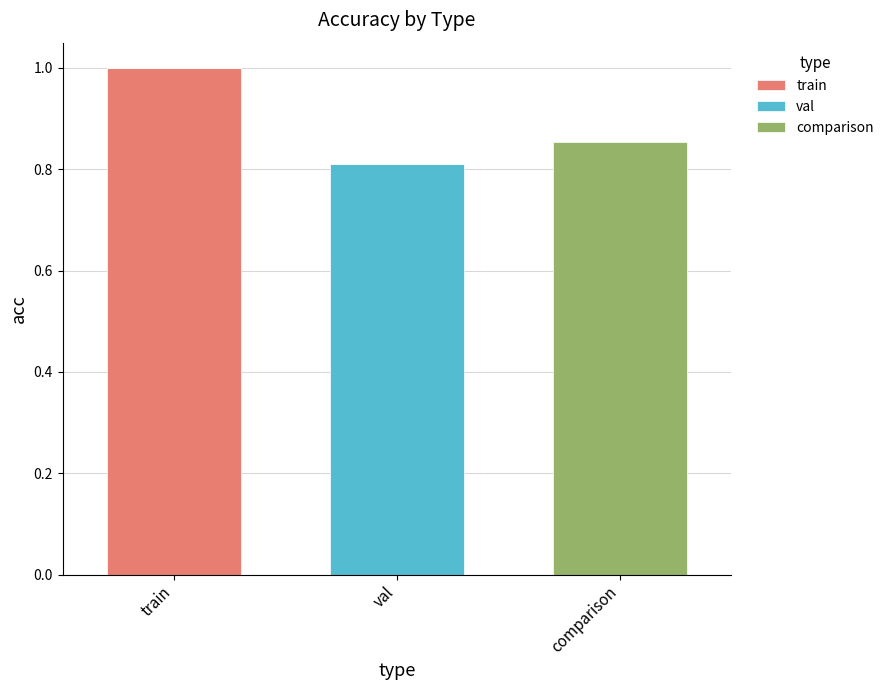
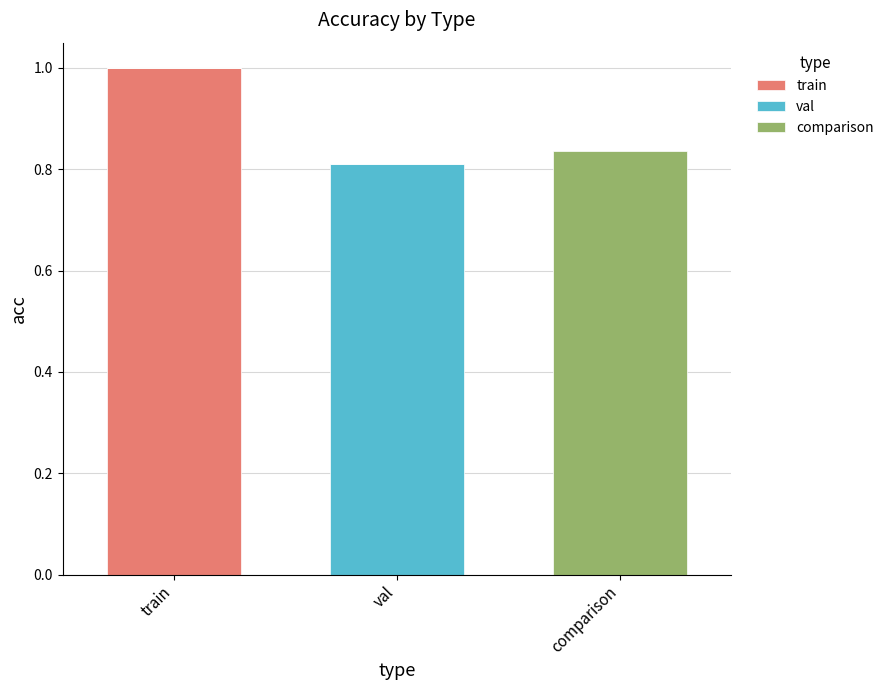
  {
    "train": {
      "train": 1.00,
      "val": 0.00,
      "comparison": 0.00
    },
    "comparison": {
-     "comparison": 0.85
+     "comparison": 0.84
    }
  }
